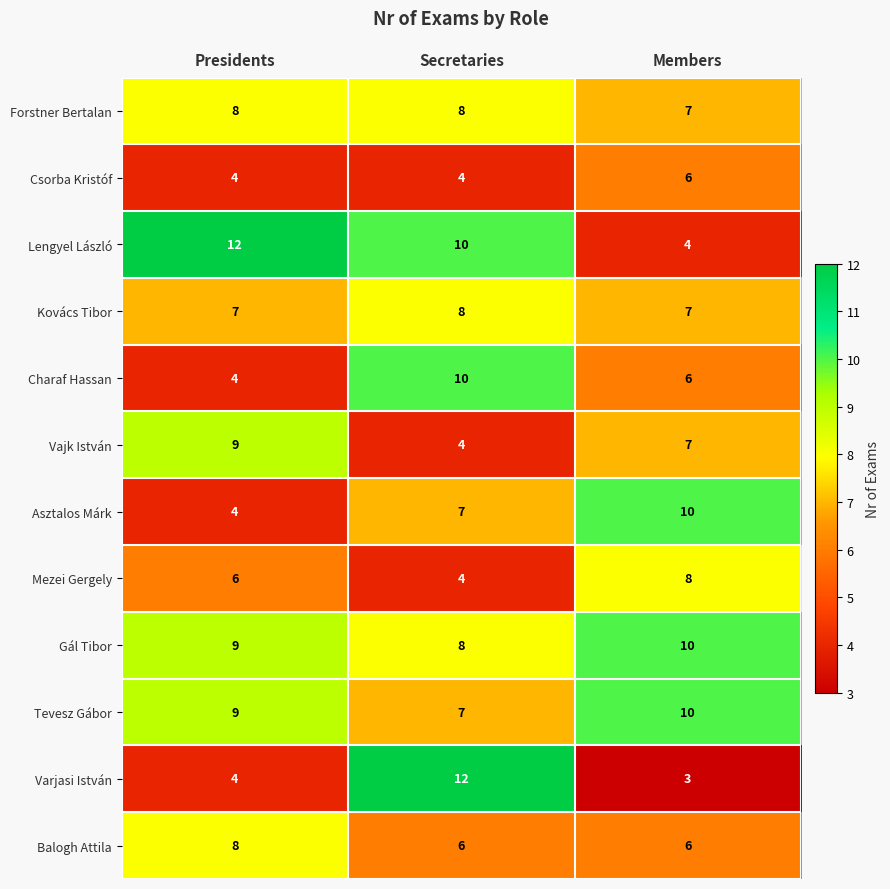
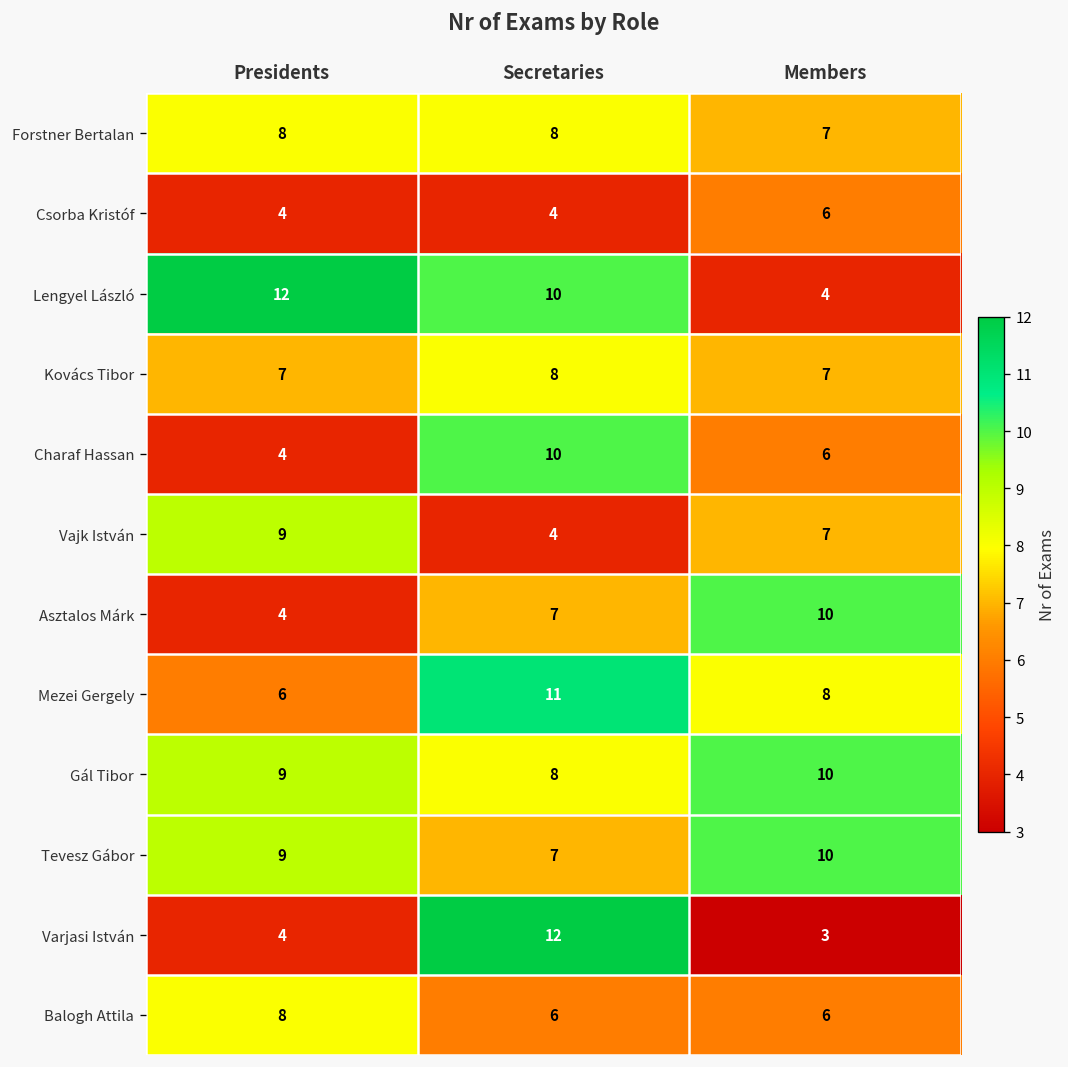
  {
    "Forstner Bertalan": {
      "Presidents": 8,
      "Secretaries": 8,
      "Members": 7
    },
    "Csorba Kristóf": {
      "Presidents": 4,
      "Secretaries": 4,
      "Members": 6
    },
    "Lengyel László": {
      "Presidents": 12,
      "Secretaries": 10,
      "Members": 4
    },
    "Kovács Tibor": {
      "Presidents": 7,
      "Secretaries": 8,
      "Members": 7
    },
    "Charaf Hassan": {
      "Presidents": 4,
      "Secretaries": 10,
      "Members": 6
    },
    "Vajk István": {
      "Presidents": 9,
      "Secretaries": 4,
      "Members": 7
    },
    "Asztalos Márk": {
      "Presidents": 4,
      "Secretaries": 7,
      "Members": 10
    },
    "Mezei Gergely": {
      "Presidents": 6,
-     "Secretaries": 4,
+     "Secretaries": 11,
      "Members": 8
    },
    "Gál Tibor": {
      "Presidents": 9,
      "Secretaries": 8,
      "Members": 10
    },
    "Tevesz Gábor": {
      "Presidents": 9,
      "Secretaries": 7,
      "Members": 10
    },
    "Varjasi István": {
      "Presidents": 4,
      "Secretaries": 12,
      "Members": 3
    },
    "Balogh Attila": {
      "Presidents": 8,
      "Secretaries": 6,
      "Members": 6
    }
  }
